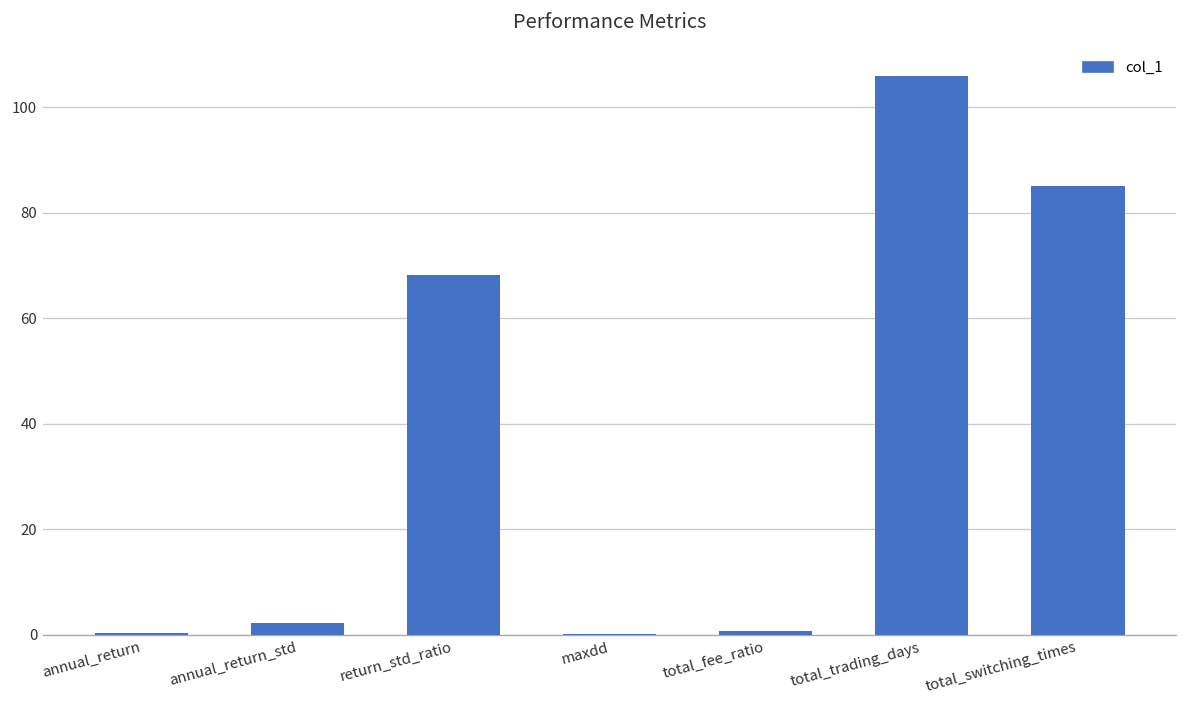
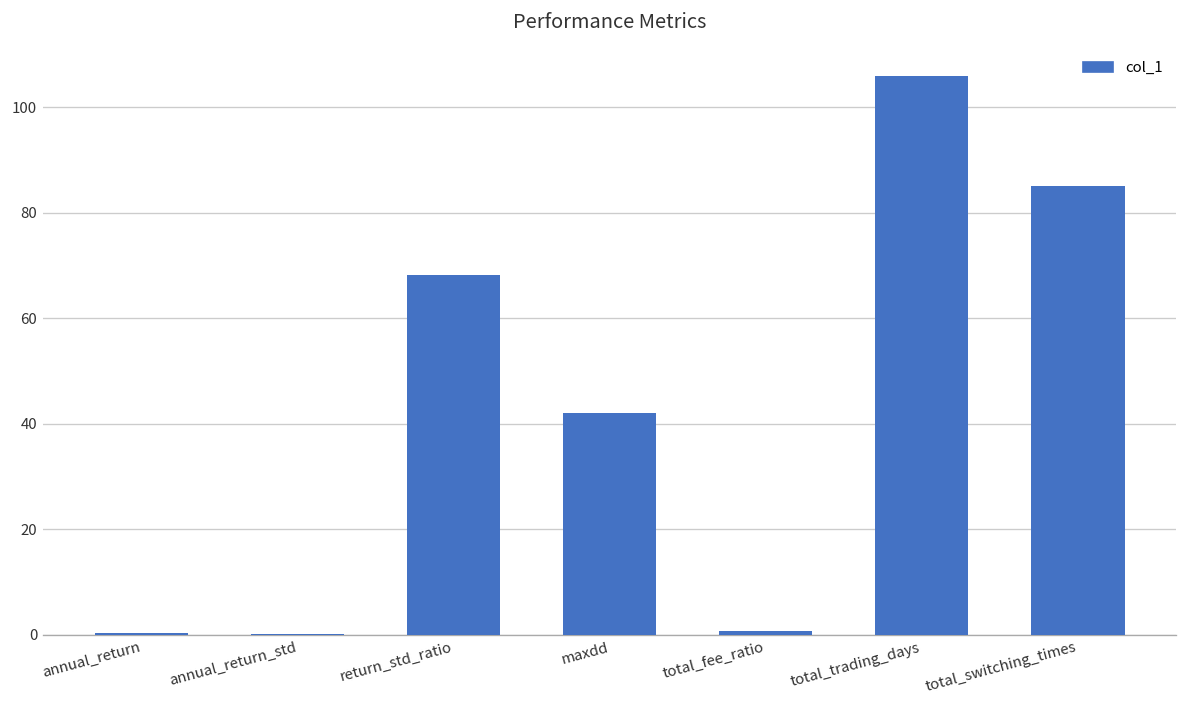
  {
-   "annual_return_std": 2,
+   "annual_return_std": 0,
    "return_std_ratio": 68,
-   "maxdd": 0,
+   "maxdd": 42,
    "total_fee_ratio": 1,
    "total_trading_days": 106,
    "total_switching_times": 85
  }
